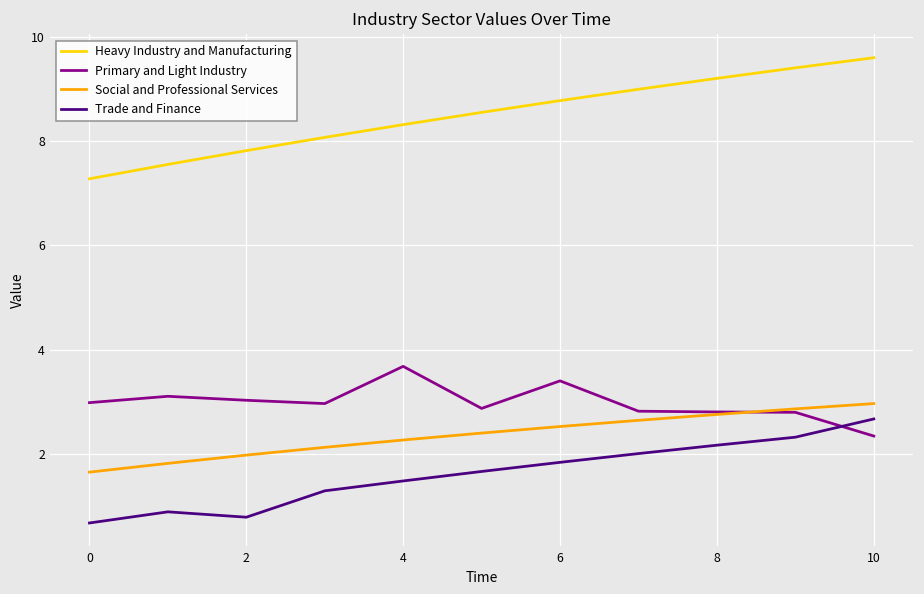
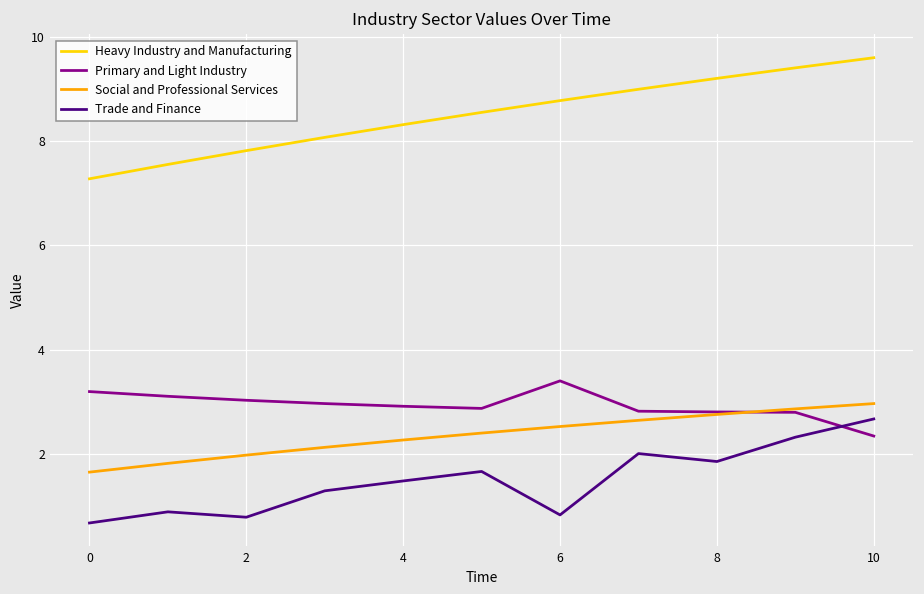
  {
    "Primary and Light Industry": {
-     "0": 3.0,
+     "0": 3.2,
      "2": 3.0,
-     "4": 3.7,
+     "4": 2.9,
      "6": 3.4,
      "10": 2.3
    },
    "Trade and Finance": {
      "0": 0.7,
      "2": 0.8,
      "4": 1.5,
-     "6": 1.8,
-     "8": 2.2,
+     "6": 0.8,
+     "8": 1.9,
      "10": 2.7
    }
  }
